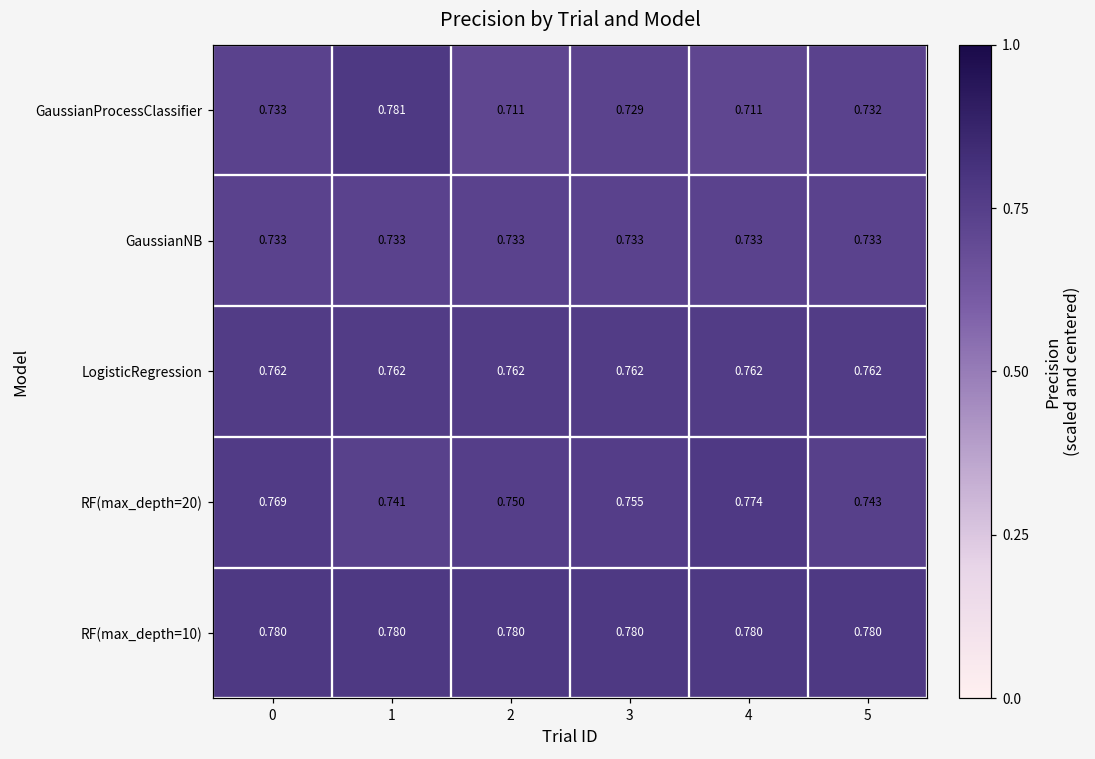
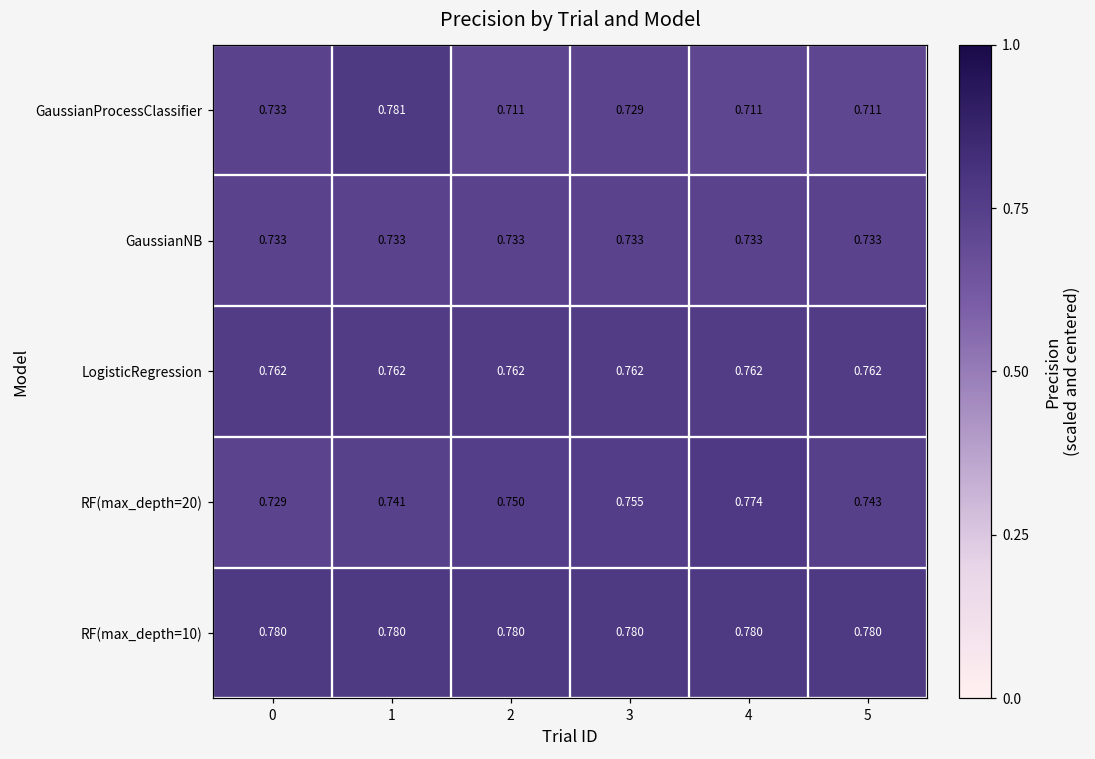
  {
    "GaussianProcessClassifier": {
      "0": 0.733,
      "1": 0.781,
      "2": 0.711,
      "3": 0.729,
      "4": 0.711,
-     "5": 0.732
+     "5": 0.711
    },
    "GaussianNB": {
      "0": 0.733,
      "1": 0.733,
      "2": 0.733,
      "3": 0.733,
      "4": 0.733,
      "5": 0.733
    },
    "LogisticRegression": {
      "0": 0.762,
      "1": 0.762,
      "2": 0.762,
      "3": 0.762,
      "4": 0.762,
      "5": 0.762
    },
    "RF(max_depth=20)": {
-     "0": 0.769,
+     "0": 0.729,
      "1": 0.741,
      "2": 0.750,
      "3": 0.755,
      "4": 0.774,
      "5": 0.743
    },
    "RF(max_depth=10)": {
      "0": 0.780,
      "1": 0.780,
      "2": 0.780,
      "3": 0.780,
      "4": 0.780,
      "5": 0.780
    }
  }
